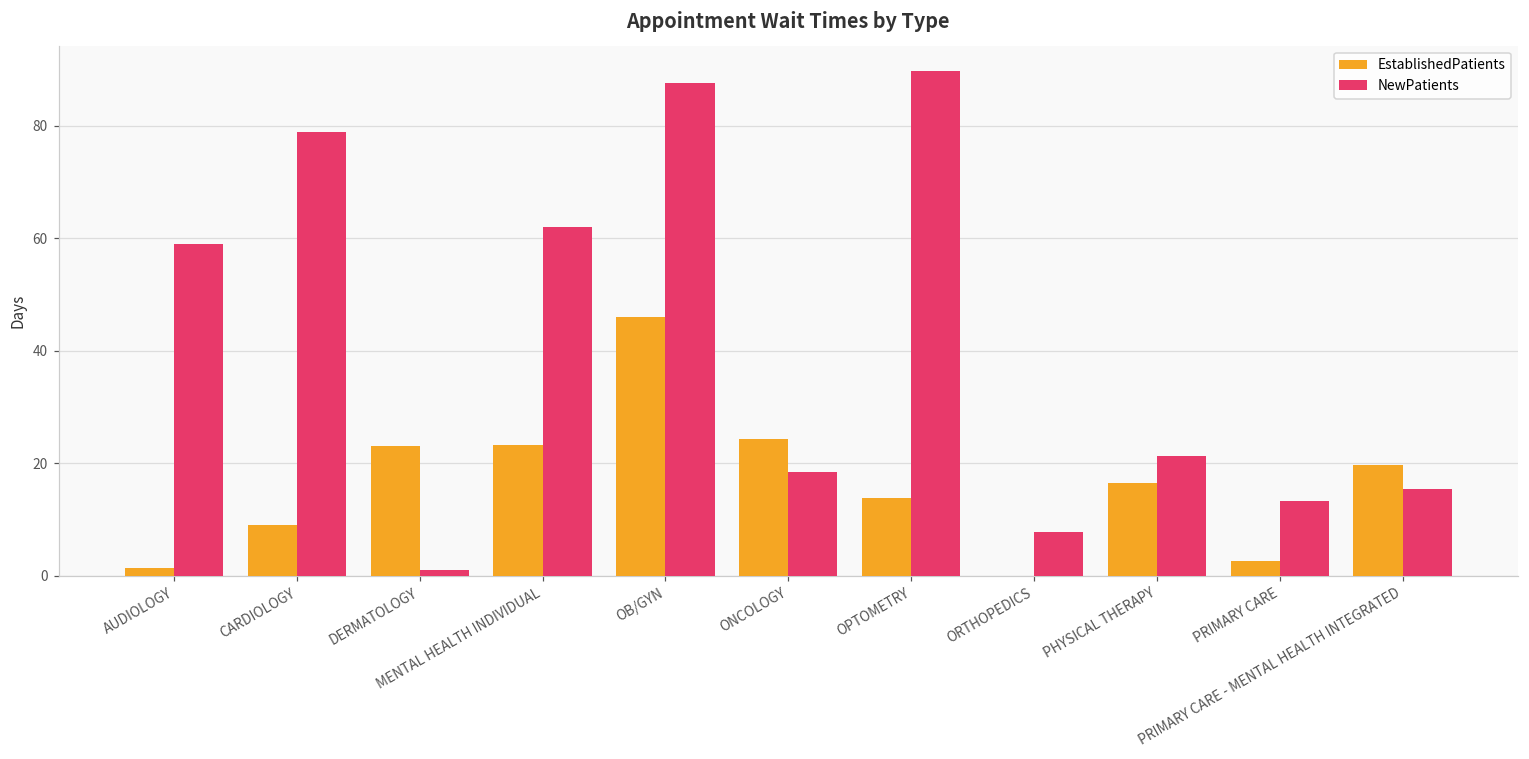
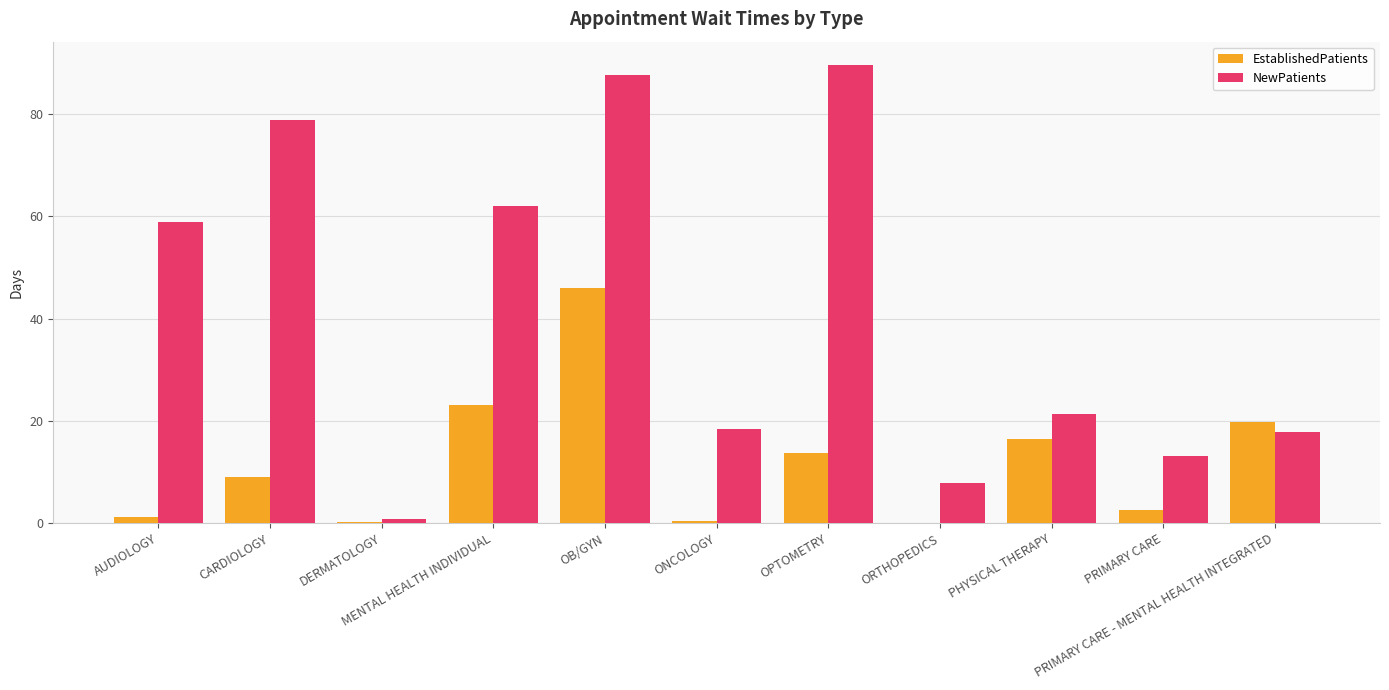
  {
    "EstablishedPatients": {
      "AUDIOLOGY": 1,
      "CARDIOLOGY": 9,
-     "DERMATOLOGY": 23,
+     "DERMATOLOGY": 0,
      "MENTAL HEALTH INDIVIDUAL": 23,
      "OB/GYN": 46,
-     "ONCOLOGY": 24,
+     "ONCOLOGY": 0,
      "OPTOMETRY": 14,
      "ORTHOPEDICS": 0,
      "PHYSICAL THERAPY": 16,
      "PRIMARY CARE": 3,
      "PRIMARY CARE - MENTAL HEALTH INTEGRATED": 20
    },
    "NewPatients": {
      "AUDIOLOGY": 59,
      "CARDIOLOGY": 79,
      "DERMATOLOGY": 1,
      "MENTAL HEALTH INDIVIDUAL": 62,
      "OB/GYN": 88,
      "ONCOLOGY": 18,
      "OPTOMETRY": 90,
      "ORTHOPEDICS": 8,
      "PHYSICAL THERAPY": 21,
      "PRIMARY CARE": 13,
-     "PRIMARY CARE - MENTAL HEALTH INTEGRATED": 15
+     "PRIMARY CARE - MENTAL HEALTH INTEGRATED": 18
    }
  }
